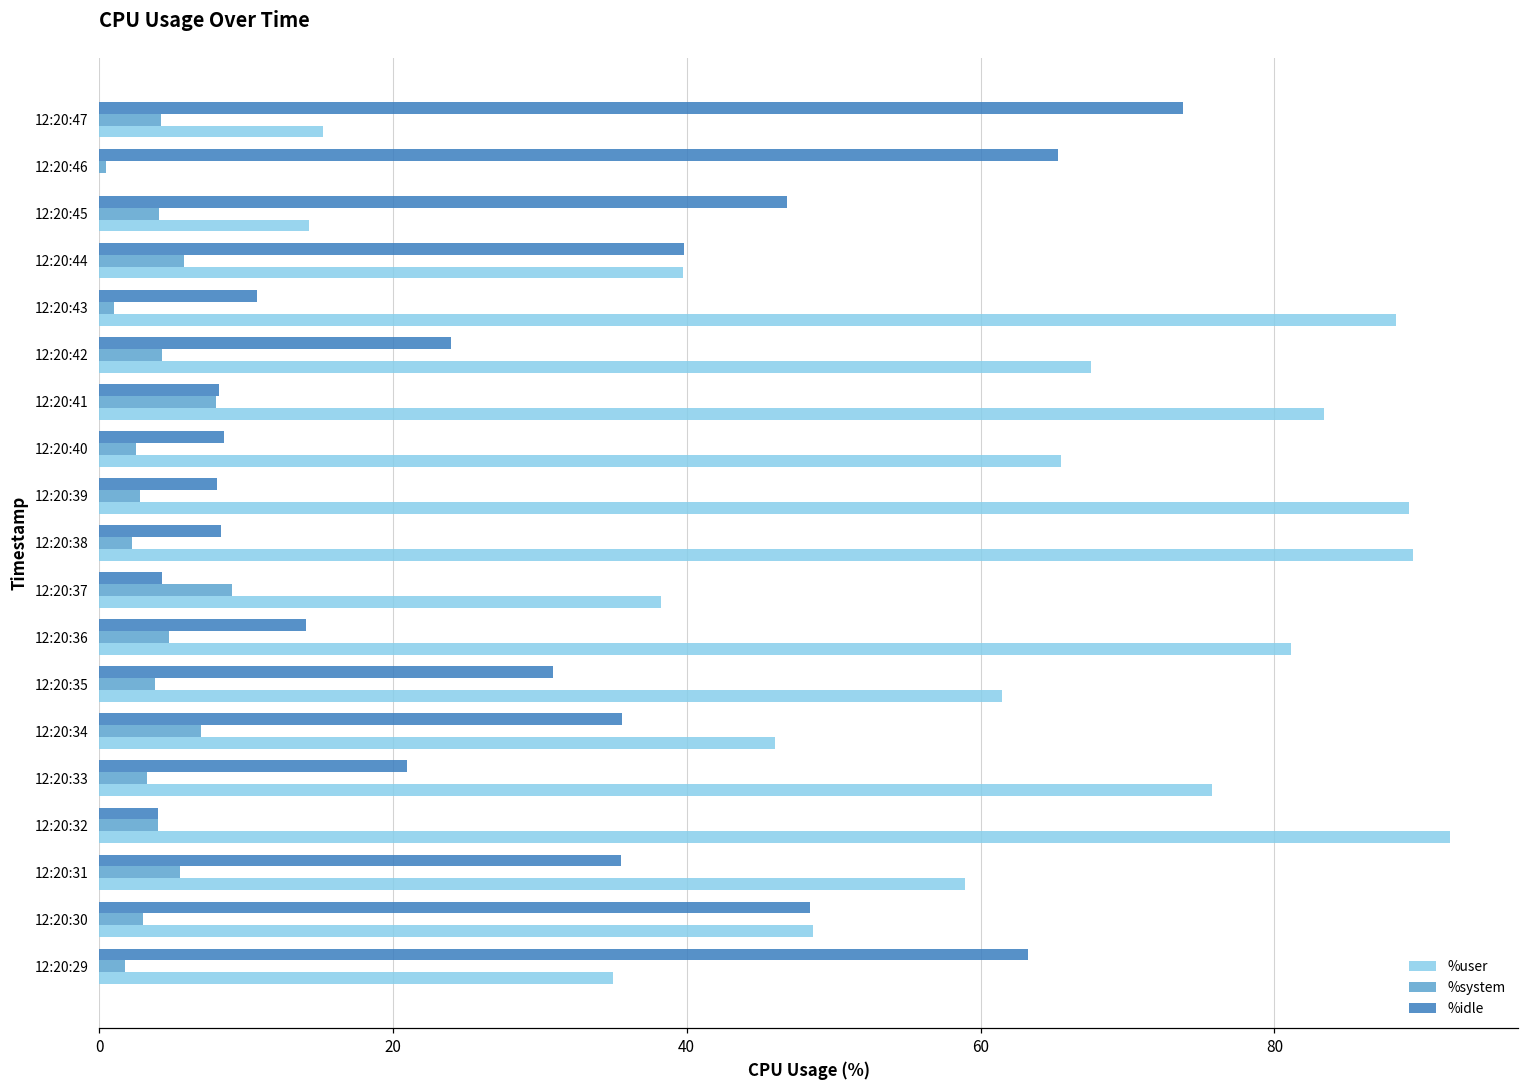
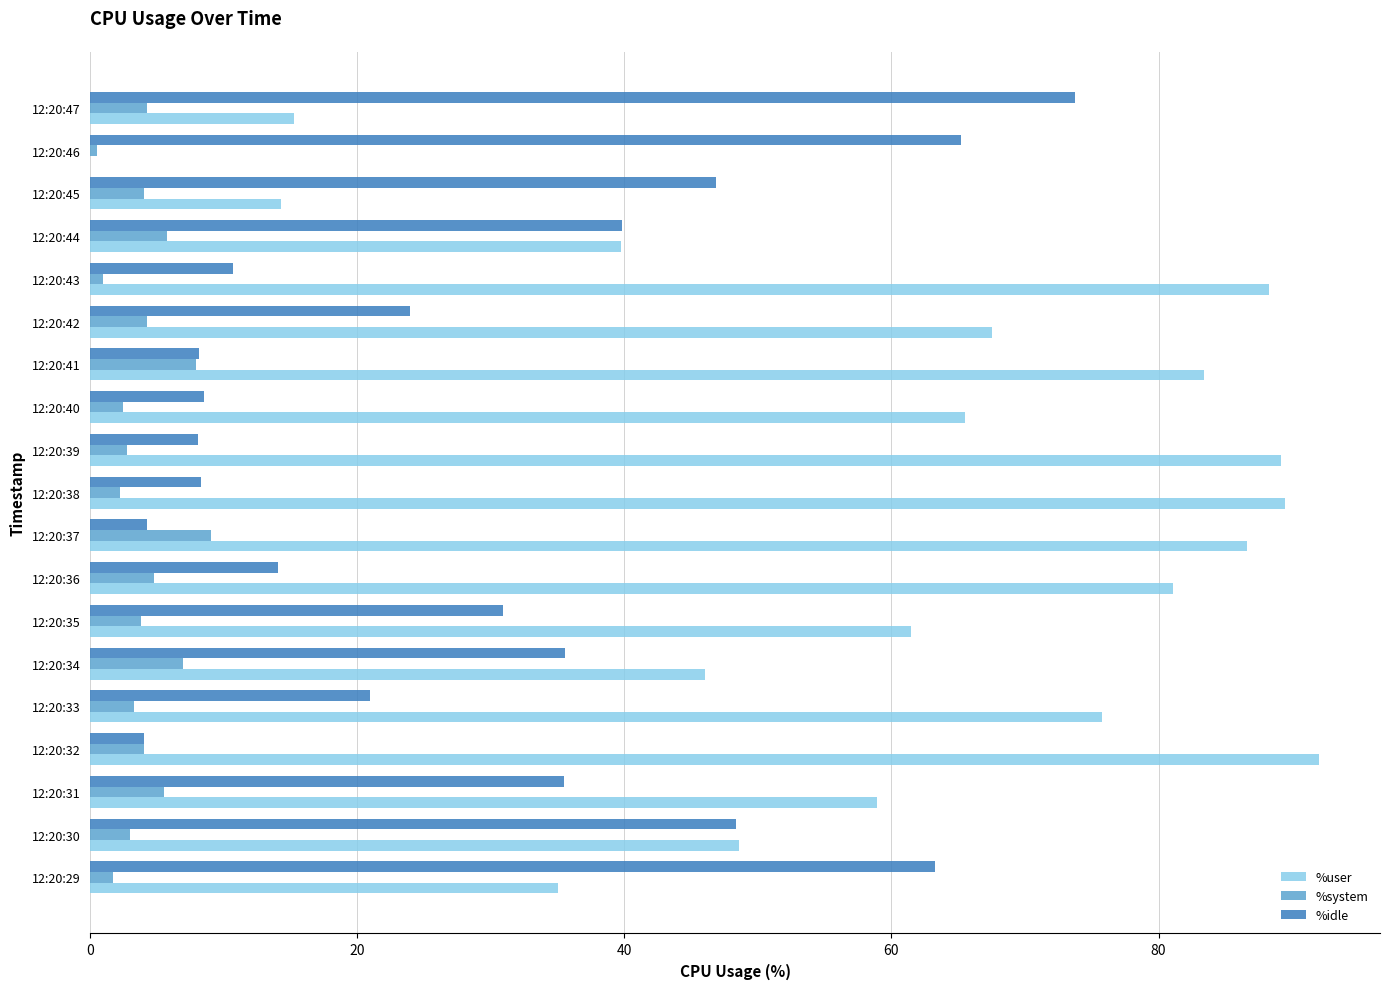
  {
    "%user": {
      "12:20:47": 15.3,
      "12:20:46": 0.0,
      "12:20:45": 14.3,
      "12:20:44": 39.8,
      "12:20:43": 88.3,
      "12:20:42": 67.5,
      "12:20:41": 83.4,
      "12:20:40": 65.5,
      "12:20:39": 89.2,
      "12:20:38": 89.5,
-     "12:20:37": 38.3,
+     "12:20:37": 86.7,
      "12:20:36": 81.1,
      "12:20:35": 61.5,
      "12:20:34": 46.0,
      "12:20:33": 75.8,
      "12:20:32": 92.0,
      "12:20:31": 58.9,
      "12:20:30": 48.6,
      "12:20:29": 35.0
    }
  }
